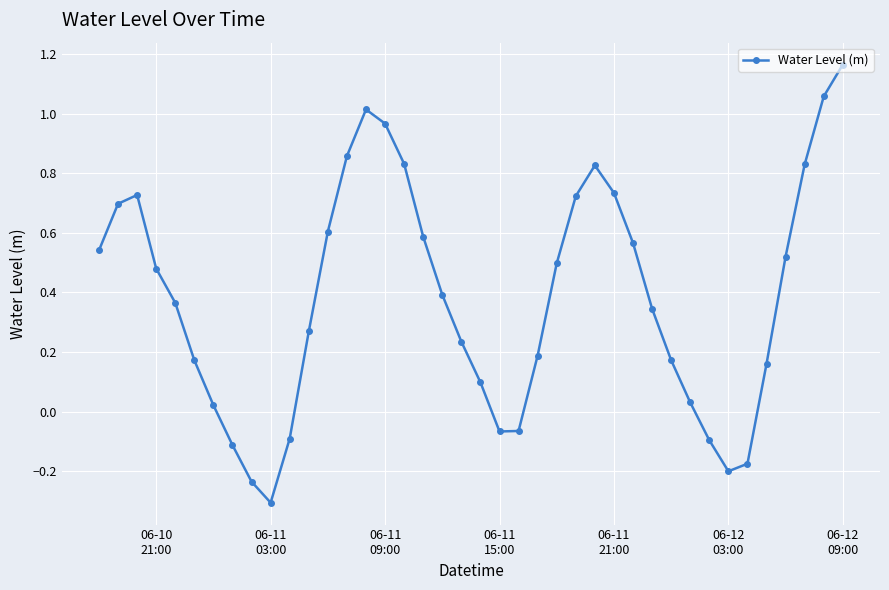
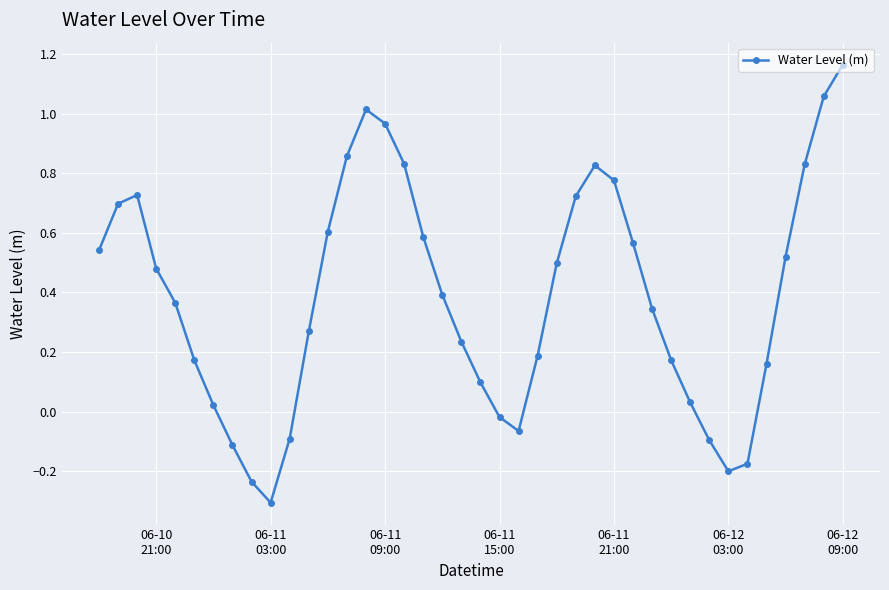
  {
    "06-10 21:00": 0.48,
    "06-11 03:00": -0.31,
    "06-11 09:00": 0.97,
-   "06-11 15:00": -0.07,
-   "06-11 21:00": 0.73,
+   "06-11 15:00": -0.02,
+   "06-11 21:00": 0.78,
    "06-12 03:00": -0.20
  }
